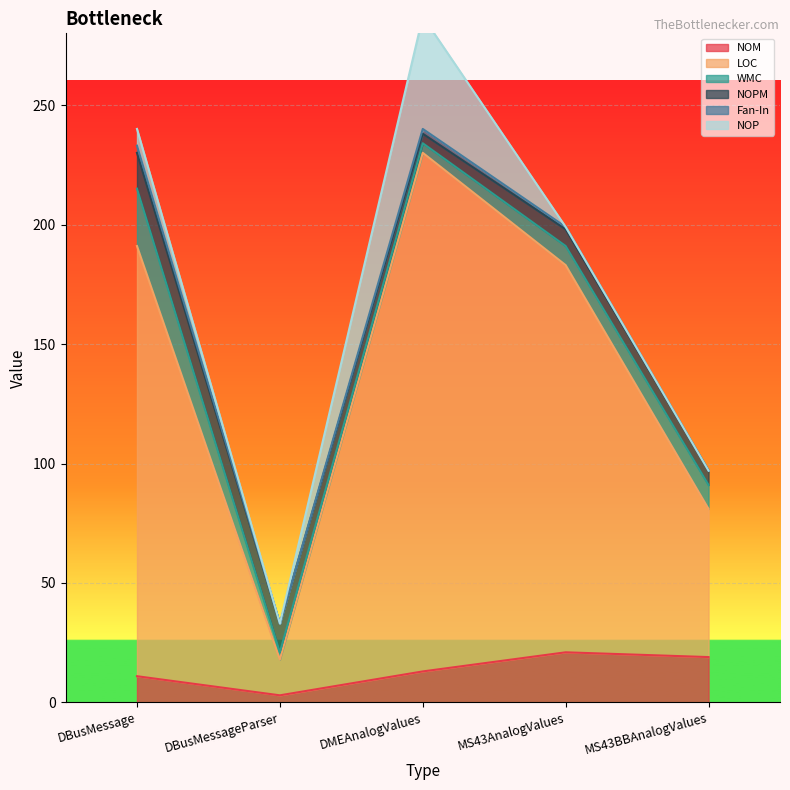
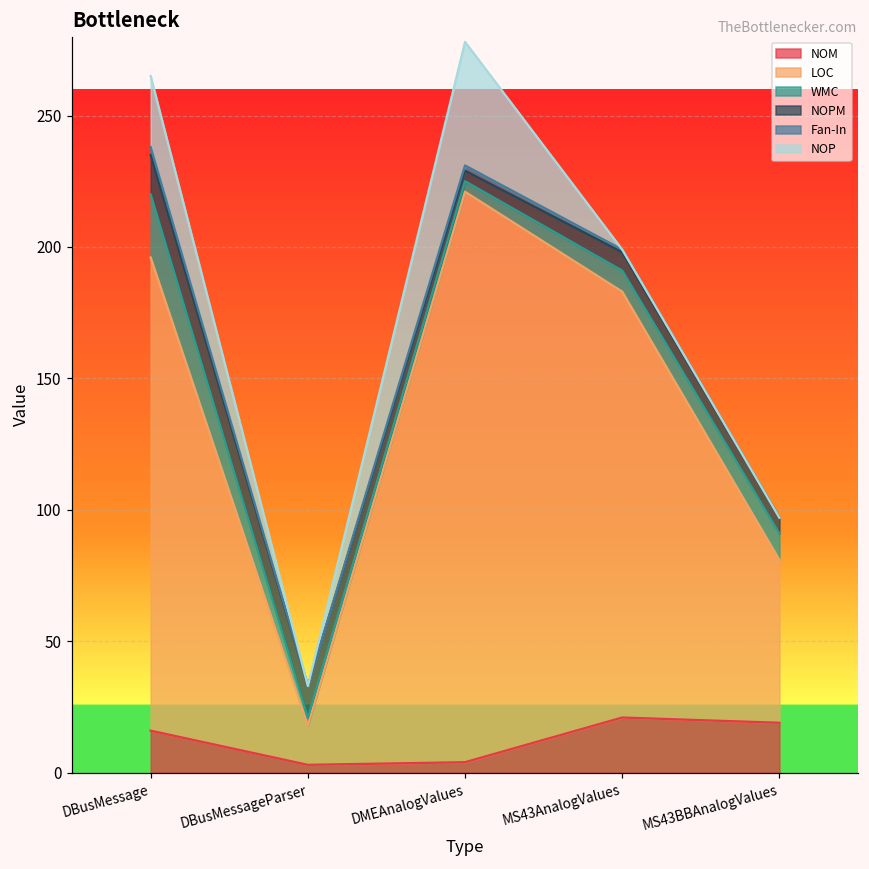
  {
    "NOM": {
-     "DBusMessage": 11,
+     "DBusMessage": 16,
      "DBusMessageParser": 3,
-     "DMEAnalogValues": 13,
+     "DMEAnalogValues": 4,
      "MS43AnalogValues": 21,
      "MS43BBAnalogValues": 19
    },
    "LOC": {
      "DBusMessage": 180,
      "DBusMessageParser": 15,
      "DMEAnalogValues": 217,
      "MS43AnalogValues": 162,
      "MS43BBAnalogValues": 62
    },
    "NOPM": {
      "DBusMessage": 15,
      "DMEAnalogValues": 4
    },
    "NOP": {
-     "DBusMessage": 7
+     "DBusMessage": 27
    }
  }
